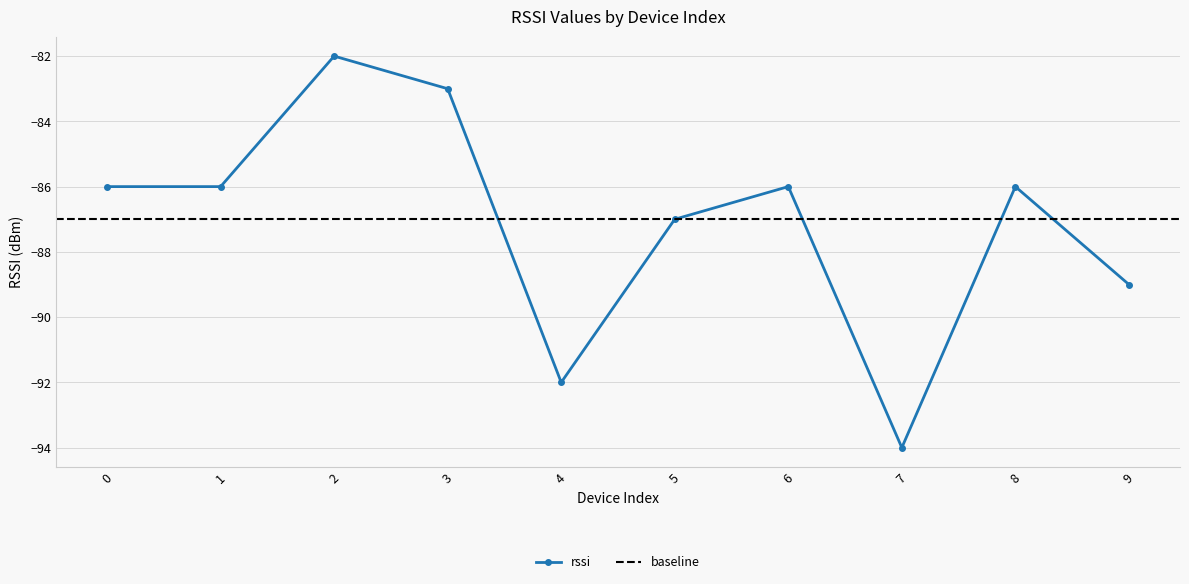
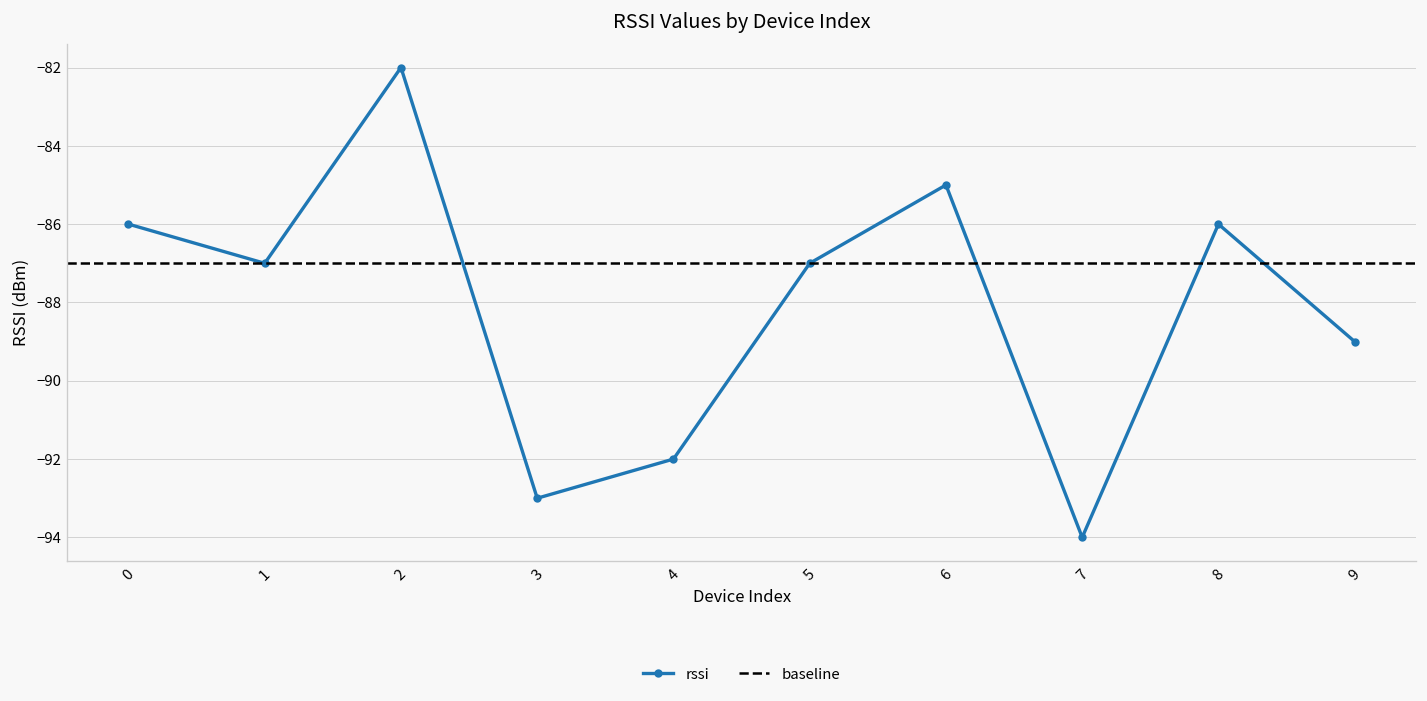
  {
    "0": -86,
-   "1": -86,
+   "1": -87,
    "2": -82,
-   "3": -83,
+   "3": -93,
    "4": -92,
    "5": -87,
-   "6": -86,
+   "6": -85,
    "7": -94,
    "8": -86,
    "9": -89
  }
